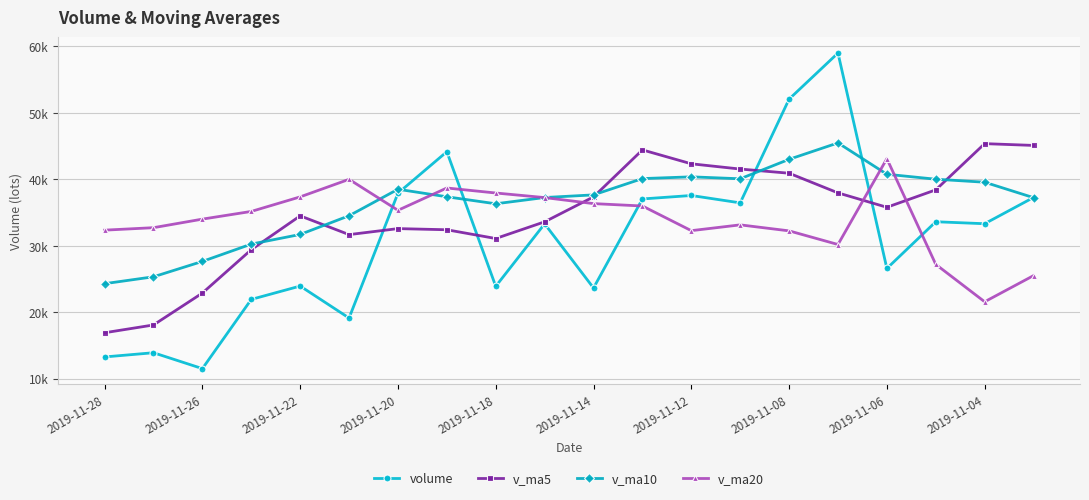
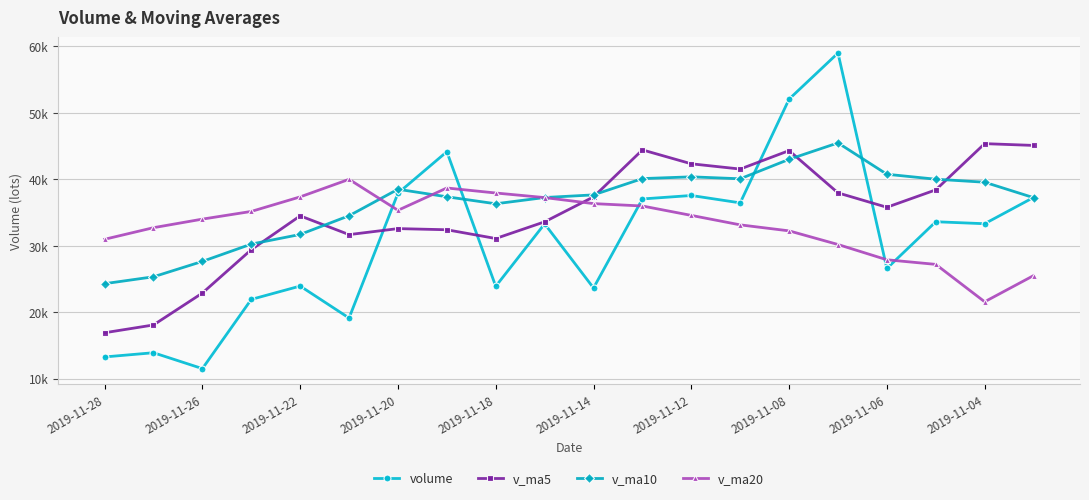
  {
    "v_ma5": {
      "2019-11-28": 17000,
      "2019-11-26": 23000,
      "2019-11-22": 35000,
      "2019-11-20": 33000,
      "2019-11-18": 31000,
      "2019-11-12": 42000,
-     "2019-11-08": 41000,
+     "2019-11-08": 44000,
      "2019-11-06": 36000,
      "2019-11-04": 45000
    },
    "v_ma20": {
-     "2019-11-28": 32000,
+     "2019-11-28": 31000,
      "2019-11-26": 34000,
      "2019-11-22": 37000,
      "2019-11-20": 35000,
      "2019-11-18": 38000,
      "2019-11-14": 36000,
-     "2019-11-12": 32000,
+     "2019-11-12": 35000,
      "2019-11-08": 32000,
-     "2019-11-06": 43000,
+     "2019-11-06": 28000,
      "2019-11-04": 22000
    }
  }
